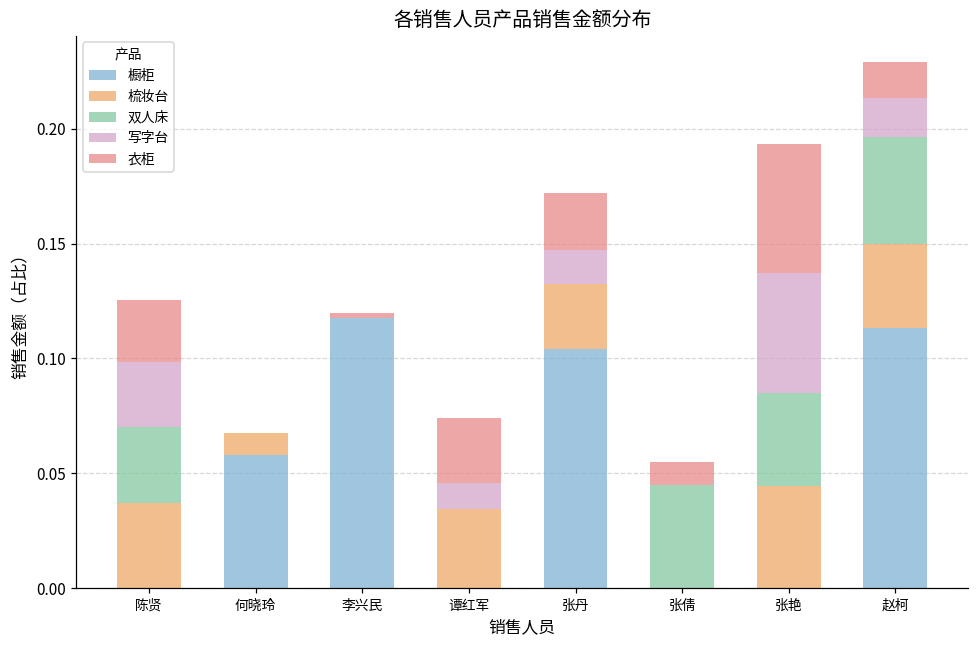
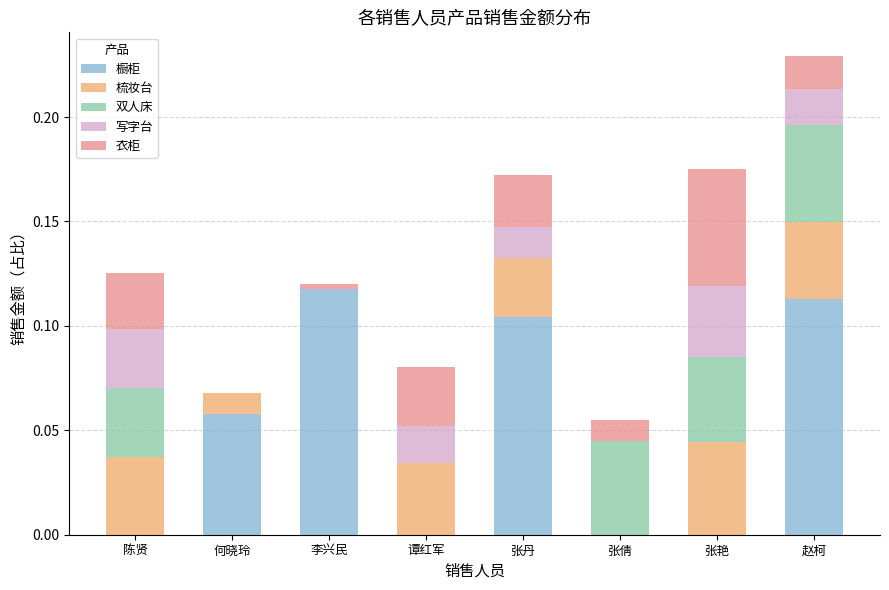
  {
    "写字台": {
      "陈贤": 0.029,
      "何晓玲": 0.000,
      "李兴民": 0.000,
-     "谭红军": 0.011,
+     "谭红军": 0.017,
      "张丹": 0.015,
      "张倩": 0.000,
-     "张艳": 0.052,
+     "张艳": 0.034,
      "赵柯": 0.017
    }
  }
